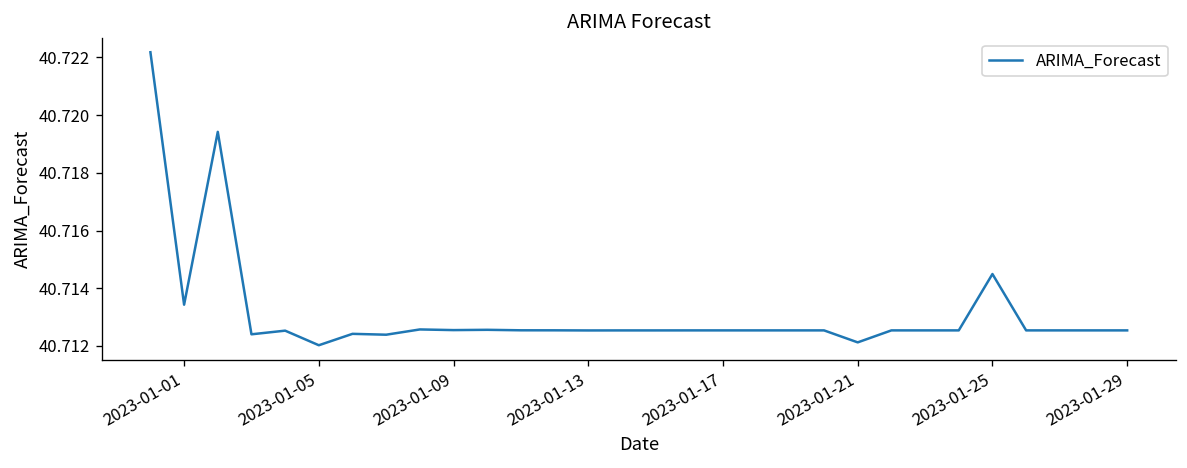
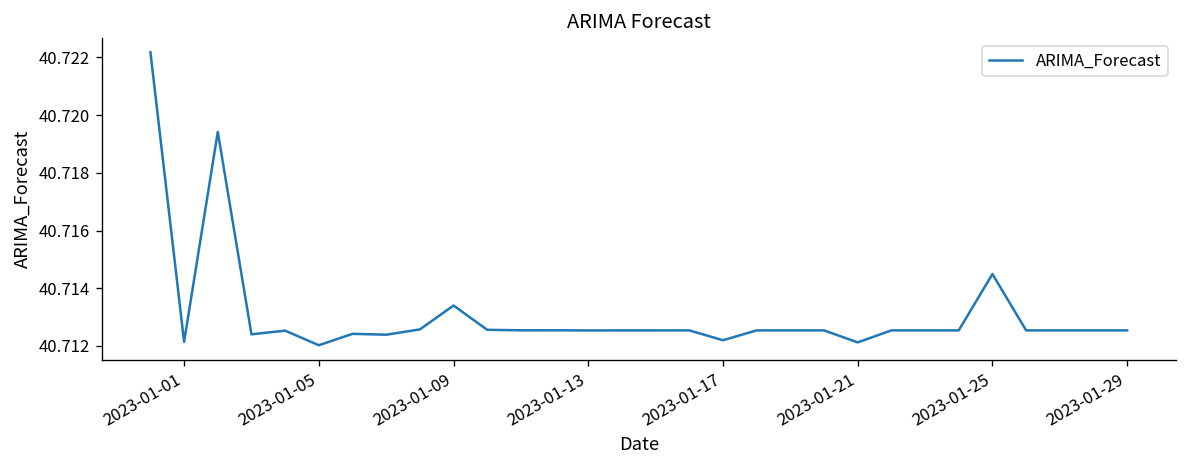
  {
-   "2023-01-01": 40.7134,
+   "2023-01-01": 40.7121,
    "2023-01-05": 40.7120,
-   "2023-01-09": 40.7125,
+   "2023-01-09": 40.7134,
    "2023-01-13": 40.7125,
-   "2023-01-17": 40.7125,
+   "2023-01-17": 40.7122,
    "2023-01-21": 40.7121,
    "2023-01-25": 40.7145,
    "2023-01-29": 40.7125
  }
